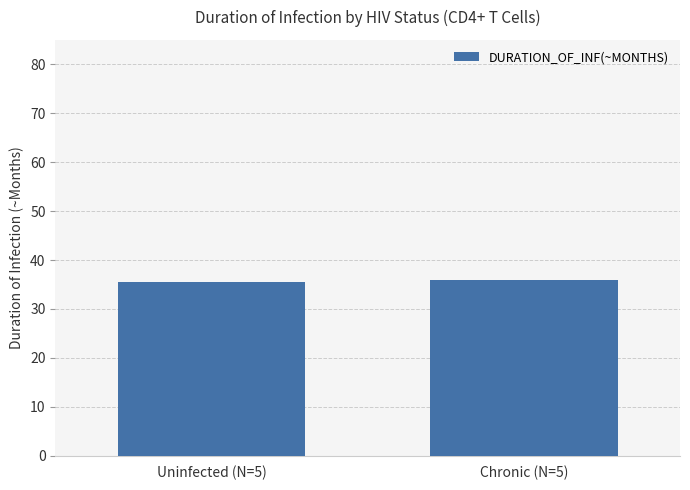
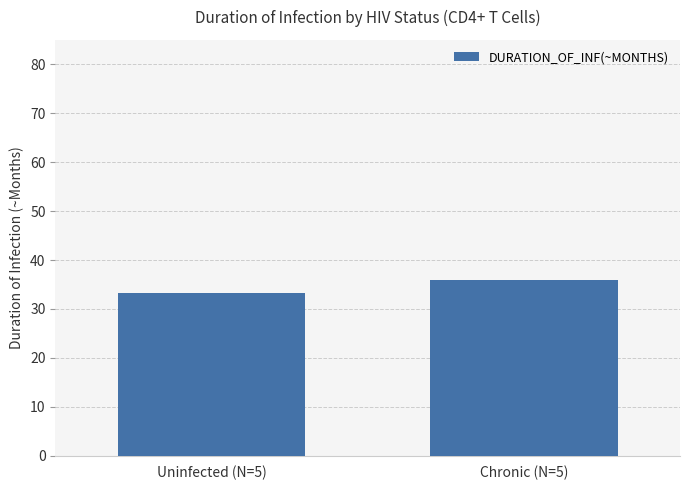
  {
-   "Uninfected (N=5)": 36,
+   "Uninfected (N=5)": 33,
    "Chronic (N=5)": 36
  }
